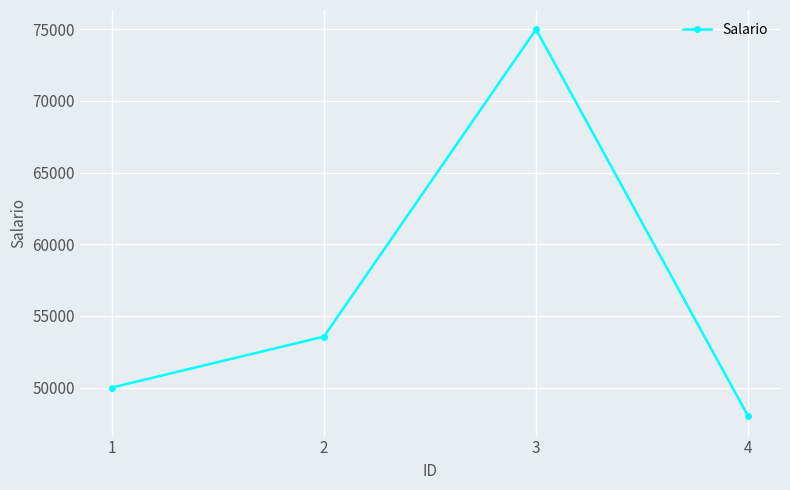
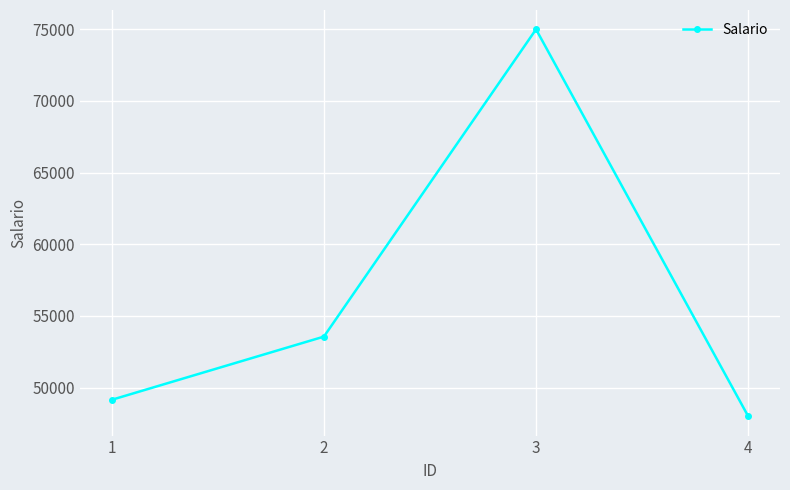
  {
-   "1": 50000,
+   "1": 49100,
    "2": 53600,
    "3": 75000,
    "4": 48000
  }
